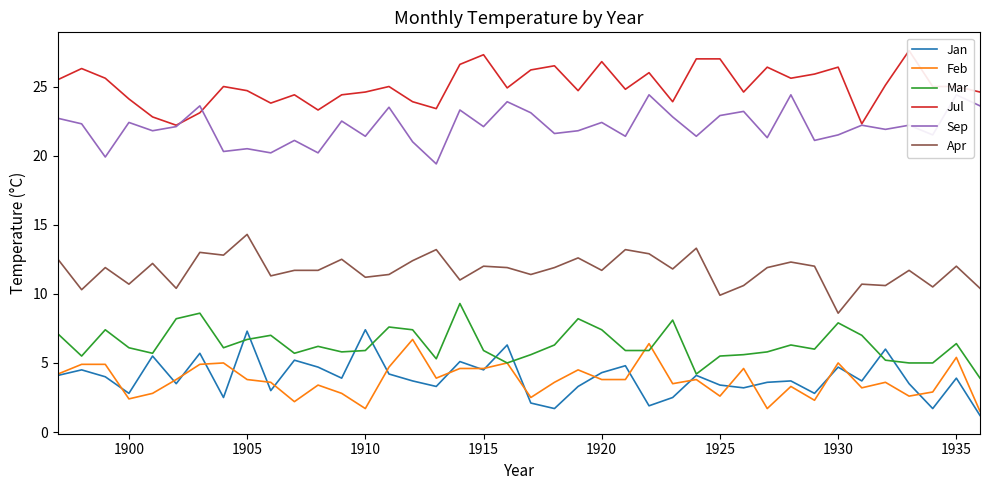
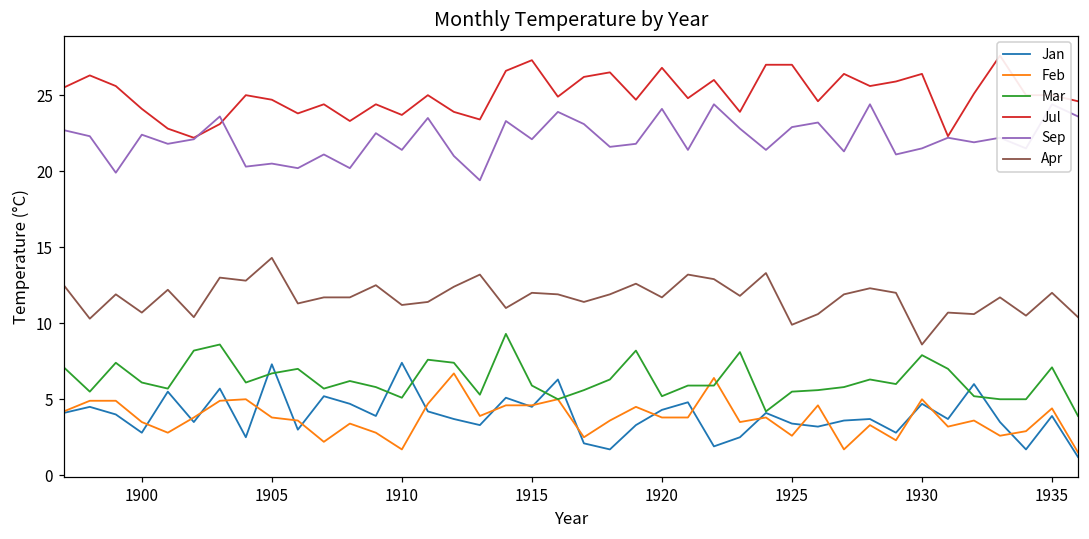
  {
    "Jan": {
      "1900": 2.8,
      "1905": 7.3,
      "1910": 7.4,
      "1920": 4.3,
      "1925": 3.4,
      "1930": 4.7,
      "1935": 3.9
    },
    "Feb": {
-     "1900": 2.4,
+     "1900": 3.5,
      "1905": 3.8,
      "1910": 1.7,
      "1920": 3.8,
      "1925": 2.6,
      "1930": 5.0,
-     "1935": 5.4
+     "1935": 4.4
    },
    "Mar": {
      "1900": 6.1,
      "1905": 6.7,
-     "1910": 5.9,
+     "1910": 5.1,
      "1915": 5.9,
-     "1920": 7.4,
+     "1920": 5.2,
      "1925": 5.5,
      "1930": 7.9,
-     "1935": 6.4
+     "1935": 7.1
    },
    "Jul": {
      "1900": 24.1,
      "1905": 24.7,
-     "1910": 24.6,
+     "1910": 23.7,
      "1915": 27.3,
      "1920": 26.8,
      "1925": 27.0,
      "1930": 26.4
    },
    "Sep": {
      "1900": 22.4,
      "1905": 20.5,
      "1910": 21.4,
      "1915": 22.1,
-     "1920": 22.4,
+     "1920": 24.1,
      "1925": 22.9,
      "1930": 21.5
    },
    "Apr": {
      "1900": 10.7,
      "1905": 14.3,
      "1910": 11.2,
      "1915": 12.0,
      "1920": 11.7,
      "1925": 9.9,
      "1930": 8.6,
      "1935": 12.0
    }
  }
